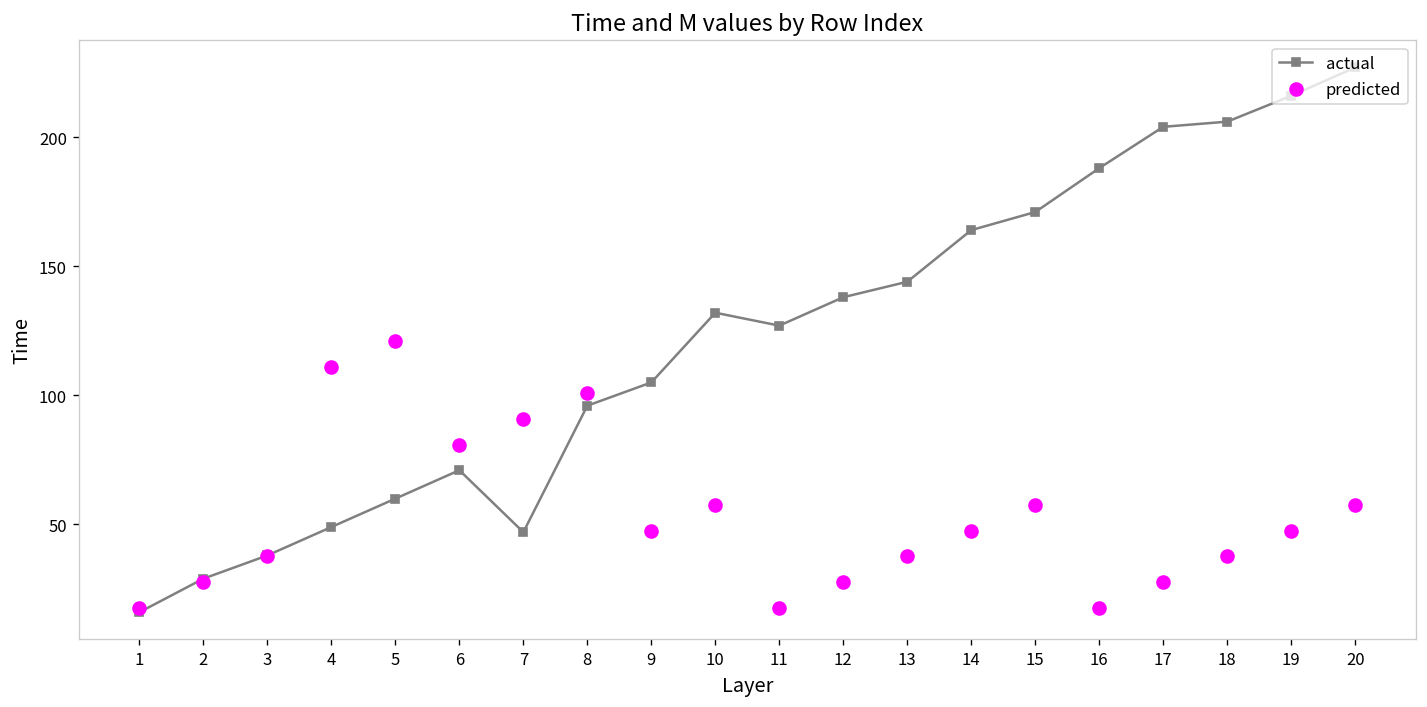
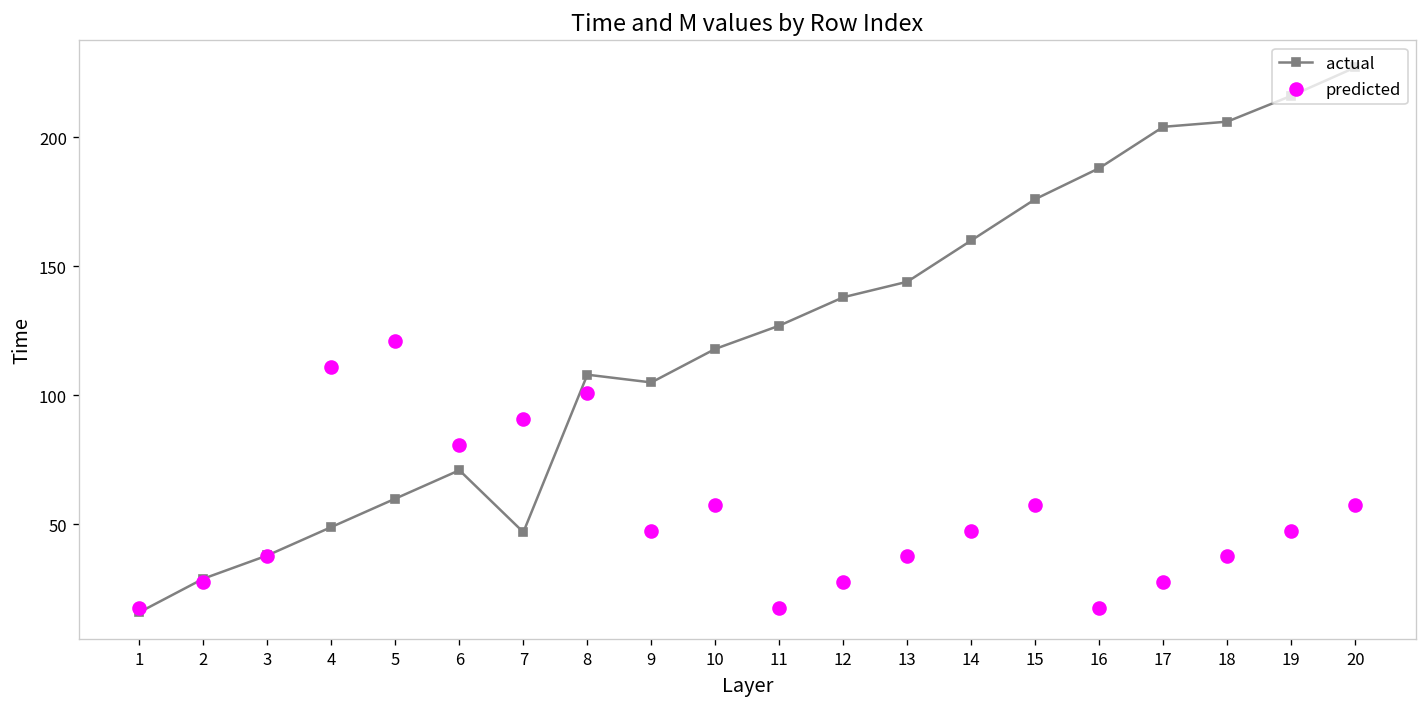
  {
    "actual": {
      "1": 16,
      "2": 29,
      "4": 49,
      "5": 60,
      "6": 71,
      "7": 47,
-     "8": 96,
+     "8": 108,
      "9": 105,
-     "10": 132,
+     "10": 118,
      "11": 127,
      "12": 138,
      "13": 144,
-     "14": 164,
-     "15": 171,
+     "14": 160,
+     "15": 176,
      "16": 188,
      "17": 204,
      "18": 206
    }
  }
